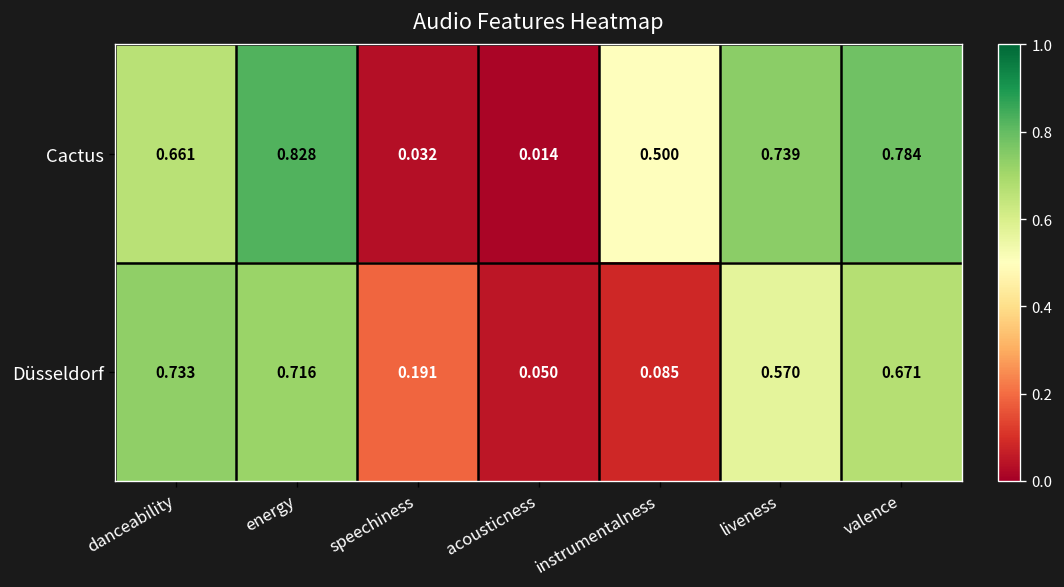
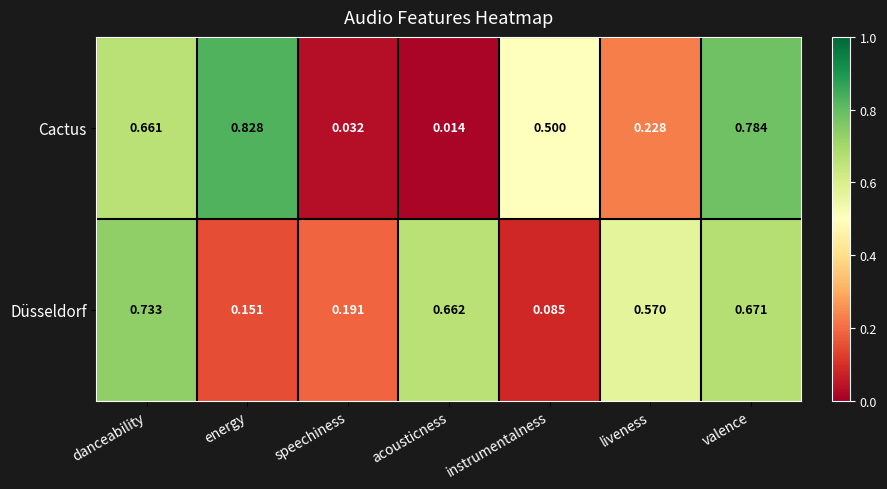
  {
    "Cactus": {
      "danceability": 0.661,
      "energy": 0.828,
      "speechiness": 0.032,
      "acousticness": 0.014,
      "instrumentalness": 0.500,
-     "liveness": 0.739,
+     "liveness": 0.228,
      "valence": 0.784
    },
    "Düsseldorf": {
      "danceability": 0.733,
-     "energy": 0.716,
+     "energy": 0.151,
      "speechiness": 0.191,
-     "acousticness": 0.050,
+     "acousticness": 0.662,
      "instrumentalness": 0.085,
      "liveness": 0.570,
      "valence": 0.671
    }
  }
